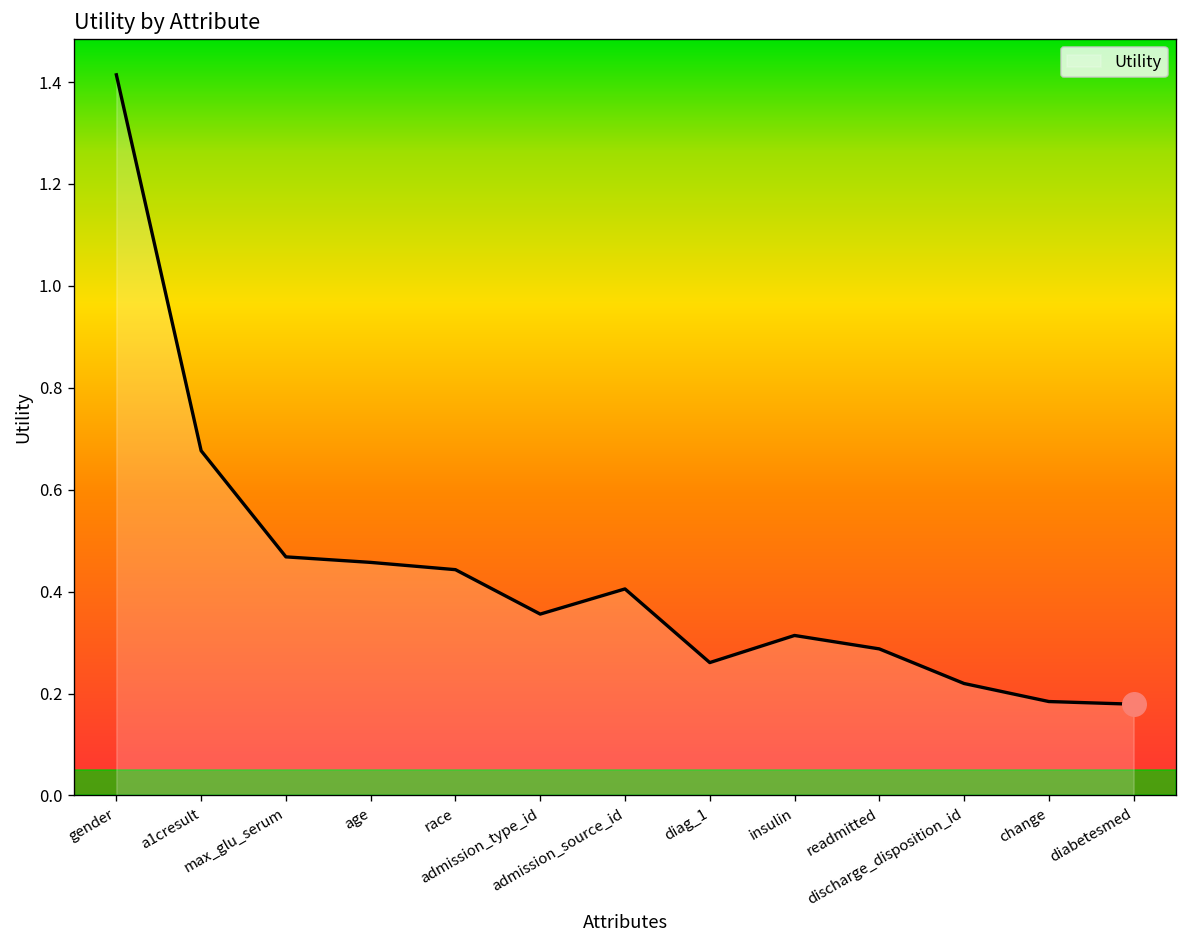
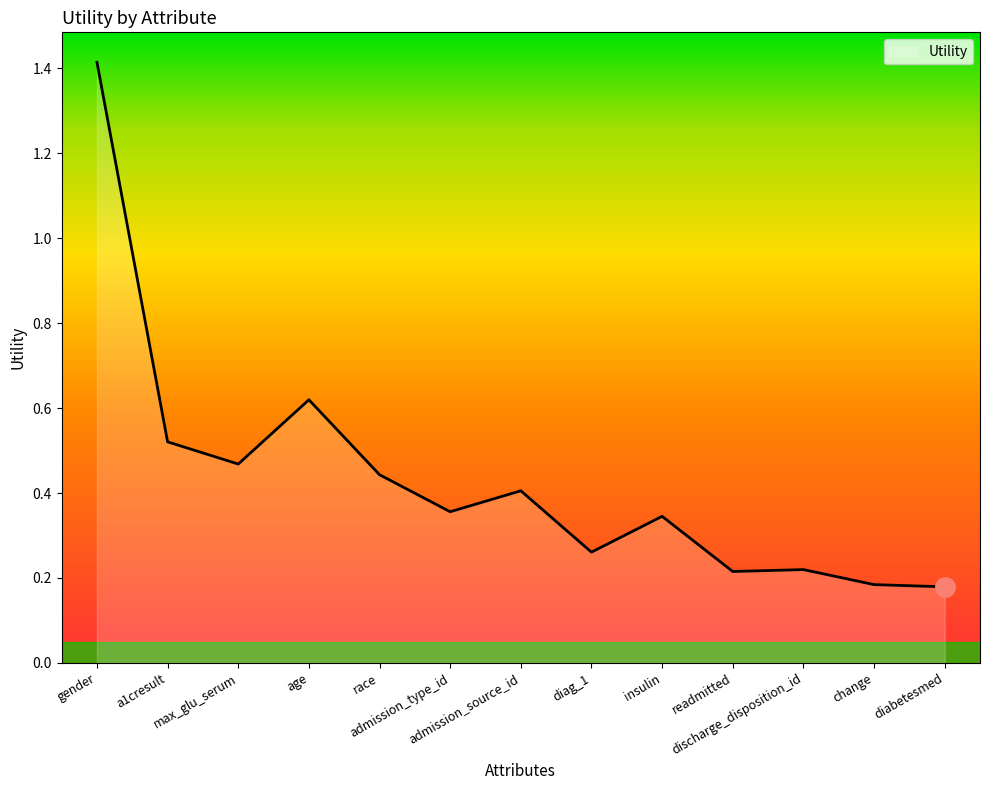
  {
    "Utility": {
      "gender": 1.41,
-     "a1cresult": 0.68,
+     "a1cresult": 0.52,
      "max_glu_serum": 0.47,
-     "age": 0.46,
+     "age": 0.62,
      "race": 0.44,
      "admission_type_id": 0.36,
      "admission_source_id": 0.41,
      "diag_1": 0.26,
-     "insulin": 0.31,
-     "readmitted": 0.29,
+     "insulin": 0.35,
+     "readmitted": 0.22,
      "discharge_disposition_id": 0.22,
      "change": 0.18
    }
  }
